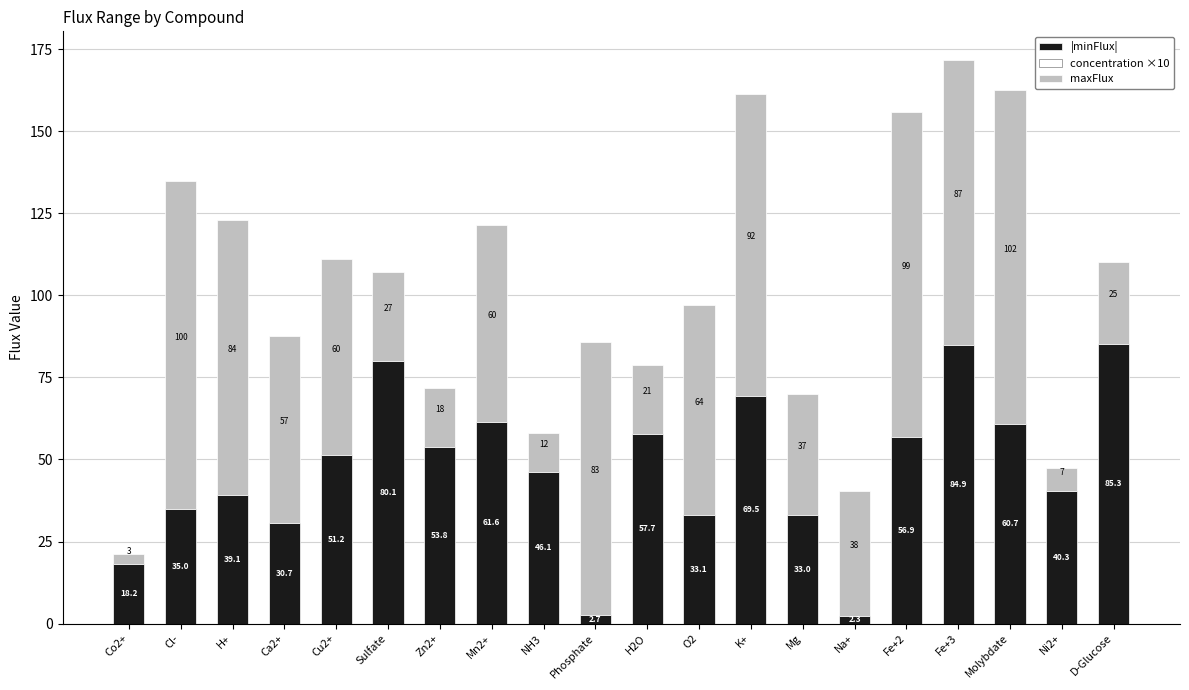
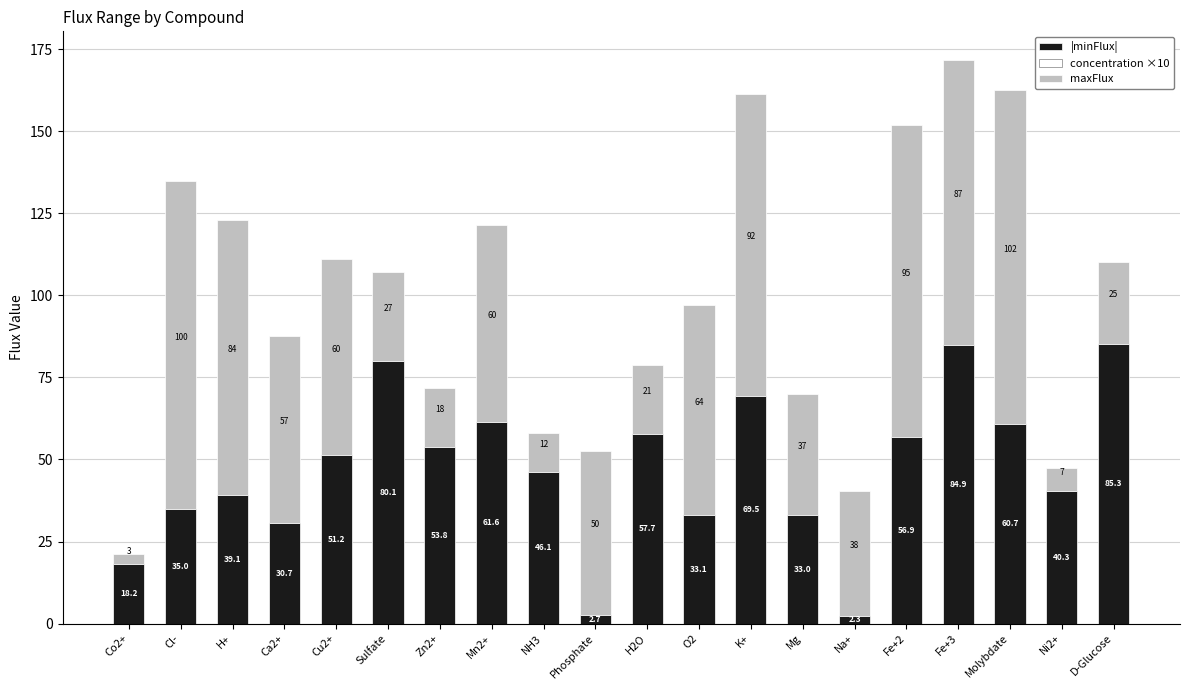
  {
    "|minFlux|": {
      "Co2+": 18.2,
      "Cl-": 35.0,
      "H+": 39.1,
      "Ca2+": 30.7,
      "Cu2+": 51.2,
      "Sulfate": 80.1,
      "Zn2+": 53.8,
      "Mn2+": 61.6,
      "NH3": 46.1,
      "Phosphate": 2.7,
      "H2O": 57.7,
      "O2": 33.1,
      "K+": 69.5,
      "Mg": 33.0,
      "Na+": 2.3,
      "Fe+2": 56.9,
      "Fe+3": 84.9,
      "Molybdate": 60.7,
      "Ni2+": 40.3,
      "D-Glucose": 85.3
    },
    "maxFlux": {
      "Co2+": 3,
      "Cl-": 100,
      "H+": 84,
      "Ca2+": 57,
      "Cu2+": 60,
      "Sulfate": 27,
      "Zn2+": 18,
      "Mn2+": 60,
      "NH3": 12,
-     "Phosphate": 83,
+     "Phosphate": 50,
      "H2O": 21,
      "O2": 64,
      "K+": 92,
      "Mg": 37,
      "Na+": 38,
-     "Fe+2": 99,
+     "Fe+2": 95,
      "Fe+3": 87,
      "Molybdate": 102,
      "Ni2+": 7,
      "D-Glucose": 25
    }
  }
